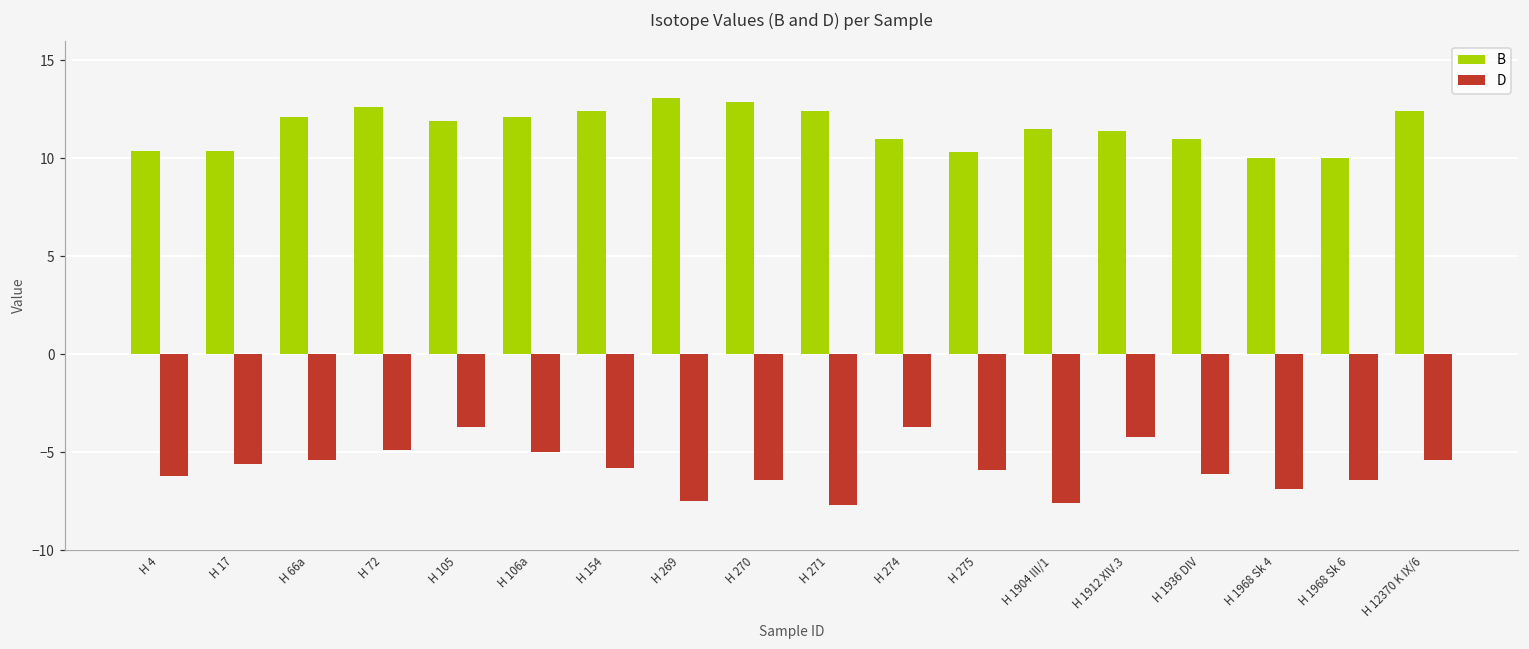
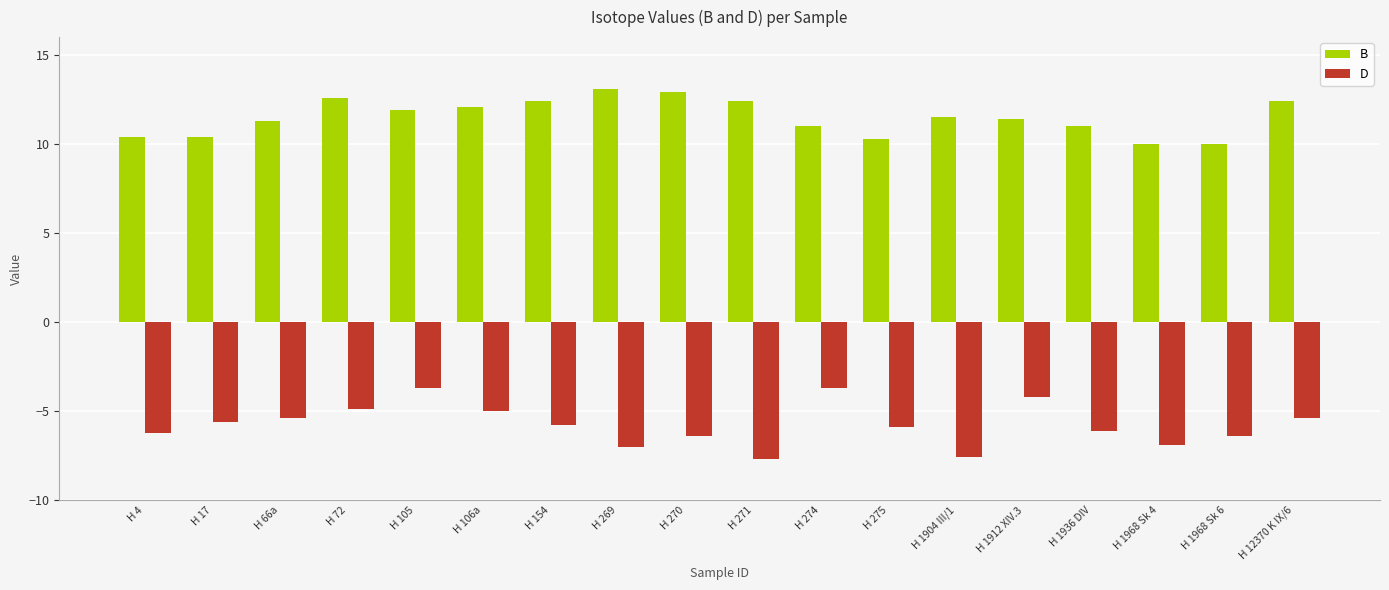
  {
    "B": {
      "H 4": 10.4,
      "H 17": 10.4,
-     "H 66a": 12.1,
+     "H 66a": 11.3,
      "H 72": 12.6,
      "H 105": 11.9,
      "H 106a": 12.1,
      "H 154": 12.4,
      "H 269": 13.1,
      "H 270": 12.9,
      "H 271": 12.4,
      "H 274": 11.0,
      "H 275": 10.3,
      "H 1904 III/1": 11.5,
      "H 1912 XIV.3": 11.4,
      "H 1936 DIV": 11.0,
      "H 1968 Sk 4": 10.0,
      "H 1968 Sk 6": 10.0,
      "H 12370 K IX/6": 12.4
    },
    "D": {
      "H 4": -6.2,
      "H 17": -5.6,
      "H 66a": -5.4,
      "H 72": -4.9,
      "H 105": -3.7,
      "H 106a": -5.0,
      "H 154": -5.8,
-     "H 269": -7.5,
+     "H 269": -7.0,
      "H 270": -6.4,
      "H 271": -7.7,
      "H 274": -3.7,
      "H 275": -5.9,
      "H 1904 III/1": -7.6,
      "H 1912 XIV.3": -4.2,
      "H 1936 DIV": -6.1,
      "H 1968 Sk 4": -6.9,
      "H 1968 Sk 6": -6.4,
      "H 12370 K IX/6": -5.4
    }
  }
